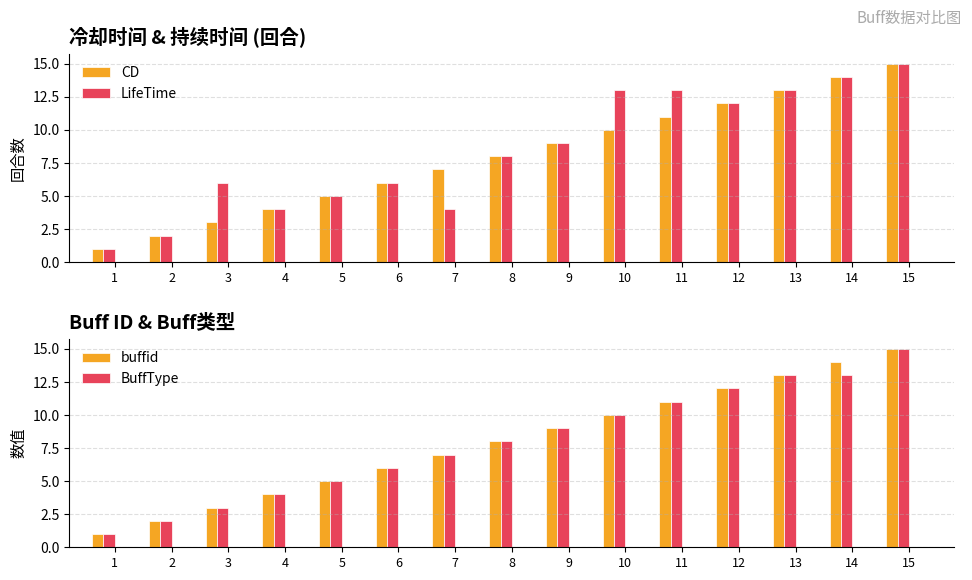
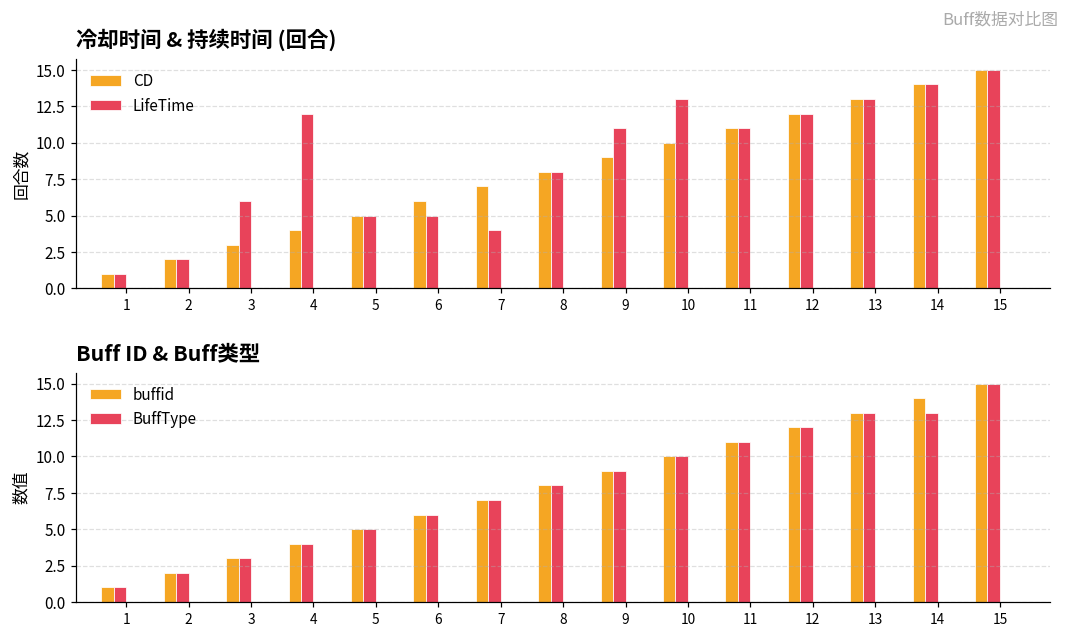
  {
    "冷却时间 & 持续时间 (回合)": {
      "CD": {
        "1": 1,
        "2": 2,
        "3": 3,
        "4": 4,
        "5": 5,
        "6": 6,
        "7": 7,
        "8": 8,
        "9": 9,
        "10": 10,
        "11": 11,
        "12": 12,
        "13": 13,
        "14": 14,
        "15": 15
      },
      "LifeTime": {
        "1": 1,
        "2": 2,
        "3": 6,
-       "4": 4,
+       "4": 12,
        "5": 5,
-       "6": 6,
+       "6": 5,
        "7": 4,
        "8": 8,
-       "9": 9,
+       "9": 11,
        "10": 13,
-       "11": 13,
+       "11": 11,
        "12": 12,
        "13": 13,
        "14": 14,
        "15": 15
      }
    },
    "Buff ID & Buff类型": {
      "buffid": {
        "1": 1.0,
        "2": 2.0,
        "3": 3.0,
        "4": 4.0,
        "5": 5.0,
        "6": 6.0,
        "7": 7.0,
        "8": 8.0,
        "9": 9.0,
        "10": 10.0,
        "11": 11.0,
        "12": 12.0,
        "13": 13.0,
        "14": 14.0,
        "15": 15.0
      },
      "BuffType": {
        "1": 1.0,
        "2": 2.0,
        "3": 3.0,
        "4": 4.0,
        "5": 5.0,
        "6": 6.0,
        "7": 7.0,
        "8": 8.0,
        "9": 9.0,
        "10": 10.0,
        "11": 11.0,
        "12": 12.0,
        "13": 13.0,
        "14": 13.0,
        "15": 15.0
      }
    }
  }
